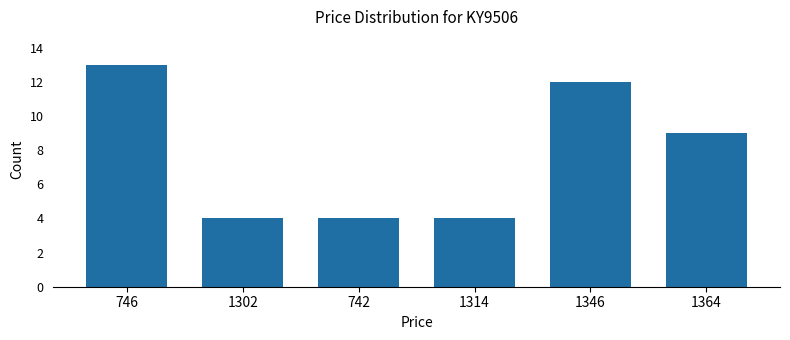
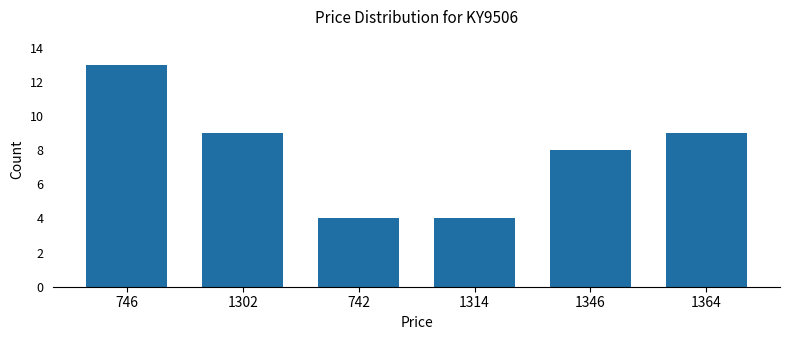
  {
    "746": 13,
-   "1302": 4,
+   "1302": 9,
    "742": 4,
    "1314": 4,
-   "1346": 12,
+   "1346": 8,
    "1364": 9
  }
